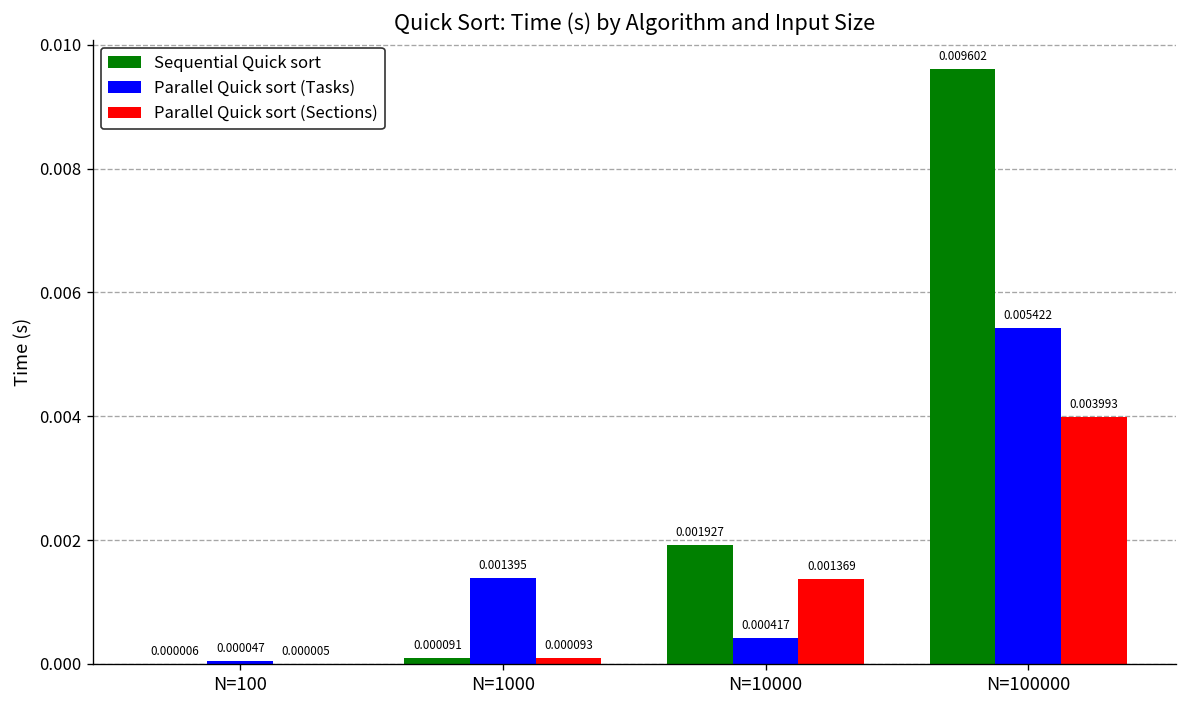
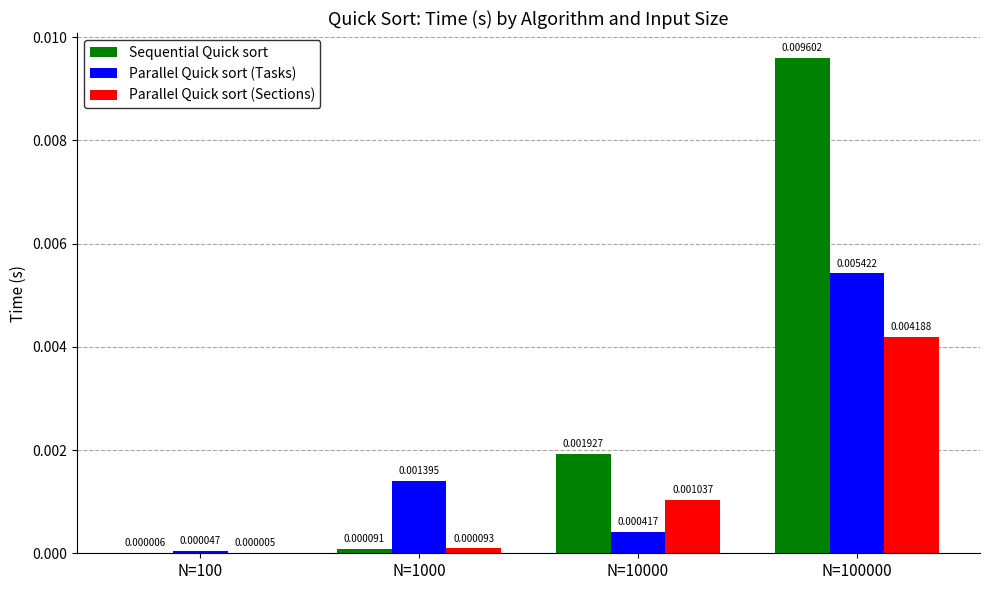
  {
    "Sequential Quick sort": {
      "N=100": 0.000006,
      "N=1000": 0.000091,
      "N=10000": 0.001927,
      "N=100000": 0.009602
    },
    "Parallel Quick sort (Tasks)": {
      "N=100": 0.000047,
      "N=1000": 0.001395,
      "N=10000": 0.000417,
      "N=100000": 0.005422
    },
    "Parallel Quick sort (Sections)": {
      "N=100": 0.000005,
      "N=1000": 0.000093,
-     "N=10000": 0.001369,
-     "N=100000": 0.003993
+     "N=10000": 0.001037,
+     "N=100000": 0.004188
    }
  }
